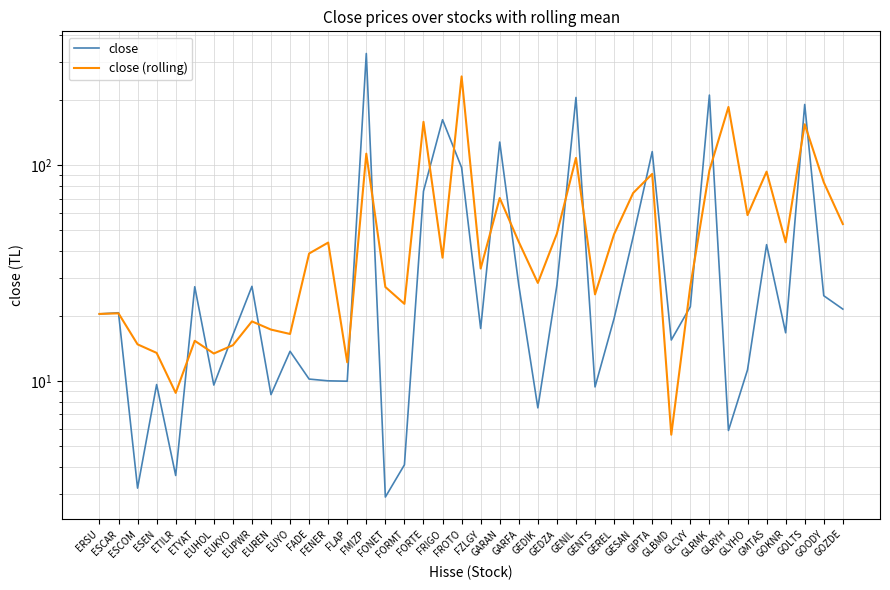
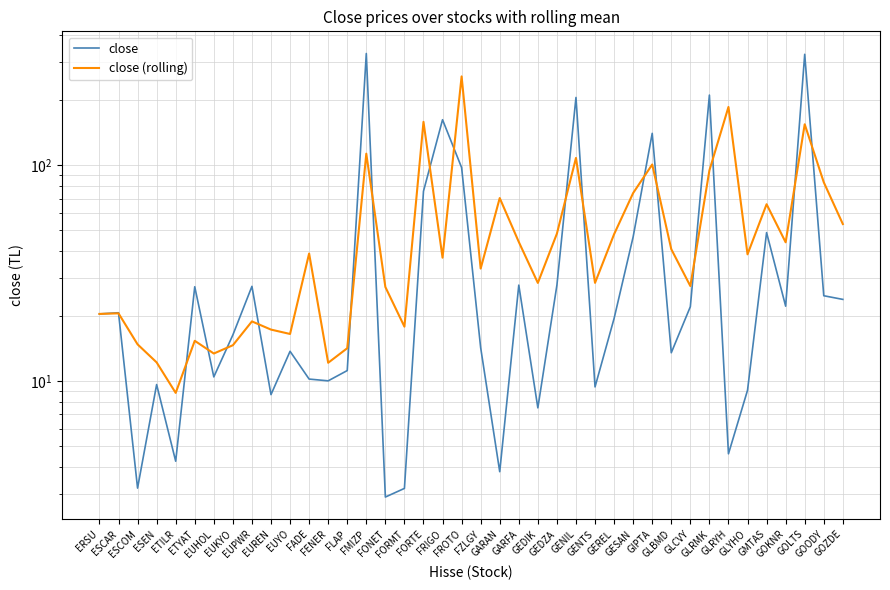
  {
    "close": {
      "ESCOM": 3.2,
      "ESEN": 10,
-     "ETILR": 3.7,
+     "ETILR": 4.3,
      "ETYAT": 27,
-     "EUHOL": 9.6,
+     "EUHOL": 10.5,
      "EUKYO": 16,
      "EUPWR": 27,
      "EUREN": 8.7,
      "EUYO": 14,
      "FADE": 10,
      "FENER": 10,
-     "FLAP": 10,
+     "FLAP": 11,
      "FMIZP": 330,
      "FONET": 2.9,
-     "FORMT": 4.1,
+     "FORMT": 3.2,
      "FORTE": 76,
      "FRIGO": 160,
      "FROTO": 100,
-     "FZLGY": 18,
-     "GARAN": 130,
+     "FZLGY": 14,
+     "GARAN": 3.8,
      "GARFA": 28,
      "GEDIK": 7.5,
      "GEDZA": 28,
      "GENIL": 210,
      "GENTS": 9,
      "GEREL": 20,
      "GESAN": 47,
-     "GIPTA": 120,
-     "GLBMD": 15,
+     "GIPTA": 140,
+     "GLBMD": 14,
      "GLCVY": 22,
      "GLRMK": 210,
-     "GLRYH": 5.9,
-     "GLYHO": 11,
-     "GMTAS": 43,
-     "GOKNR": 17,
-     "GOLTS": 190,
+     "GLRYH": 4.6,
+     "GLYHO": 9.1,
+     "GMTAS": 49,
+     "GOKNR": 22,
+     "GOLTS": 330,
      "GOODY": 25,
-     "GOZDE": 22
+     "GOZDE": 24
    },
    "close (rolling)": {
      "ESCOM": 15,
-     "ESEN": 14,
+     "ESEN": 12,
      "ETILR": 8.8,
      "ETYAT": 15,
      "EUHOL": 13,
      "EUKYO": 15,
      "EUPWR": 19,
      "EUREN": 17,
      "EUYO": 17,
      "FADE": 39,
-     "FENER": 44,
-     "FLAP": 12,
+     "FENER": 12,
+     "FLAP": 14,
      "FMIZP": 110,
      "FONET": 27,
-     "FORMT": 23,
+     "FORMT": 18,
      "FORTE": 160,
      "FRIGO": 37,
      "FROTO": 260,
      "FZLGY": 33,
      "GARAN": 70,
      "GARFA": 44,
      "GEDIK": 28,
      "GEDZA": 48,
      "GENIL": 110,
-     "GENTS": 25,
+     "GENTS": 29,
      "GEREL": 48,
      "GESAN": 74,
-     "GIPTA": 91,
-     "GLBMD": 5.6,
+     "GIPTA": 100,
+     "GLBMD": 41,
      "GLCVY": 28,
      "GLRMK": 90,
      "GLRYH": 190,
-     "GLYHO": 59,
-     "GMTAS": 93,
+     "GLYHO": 39,
+     "GMTAS": 66,
      "GOKNR": 44,
      "GOLTS": 150,
      "GOODY": 83,
      "GOZDE": 53
    }
  }
